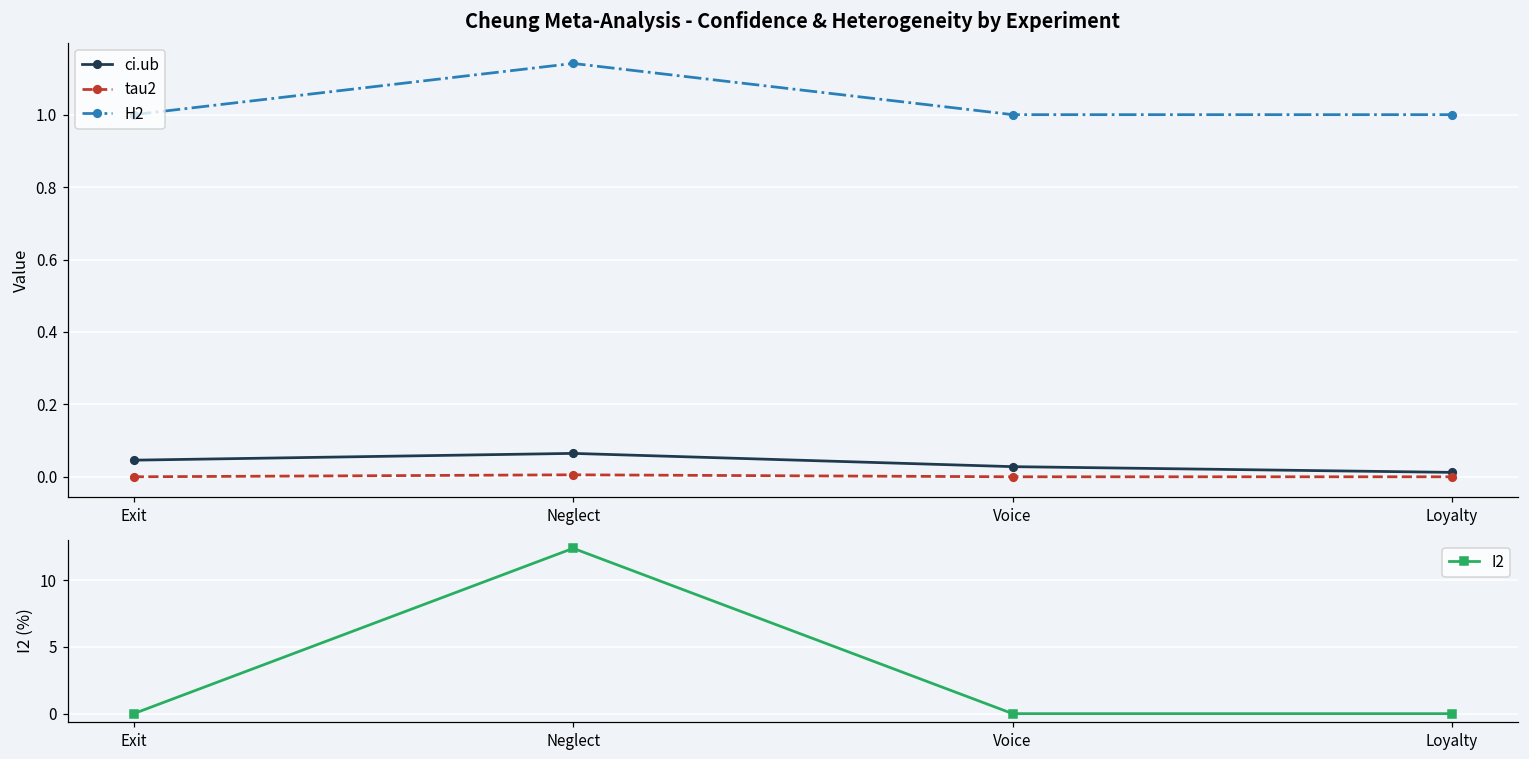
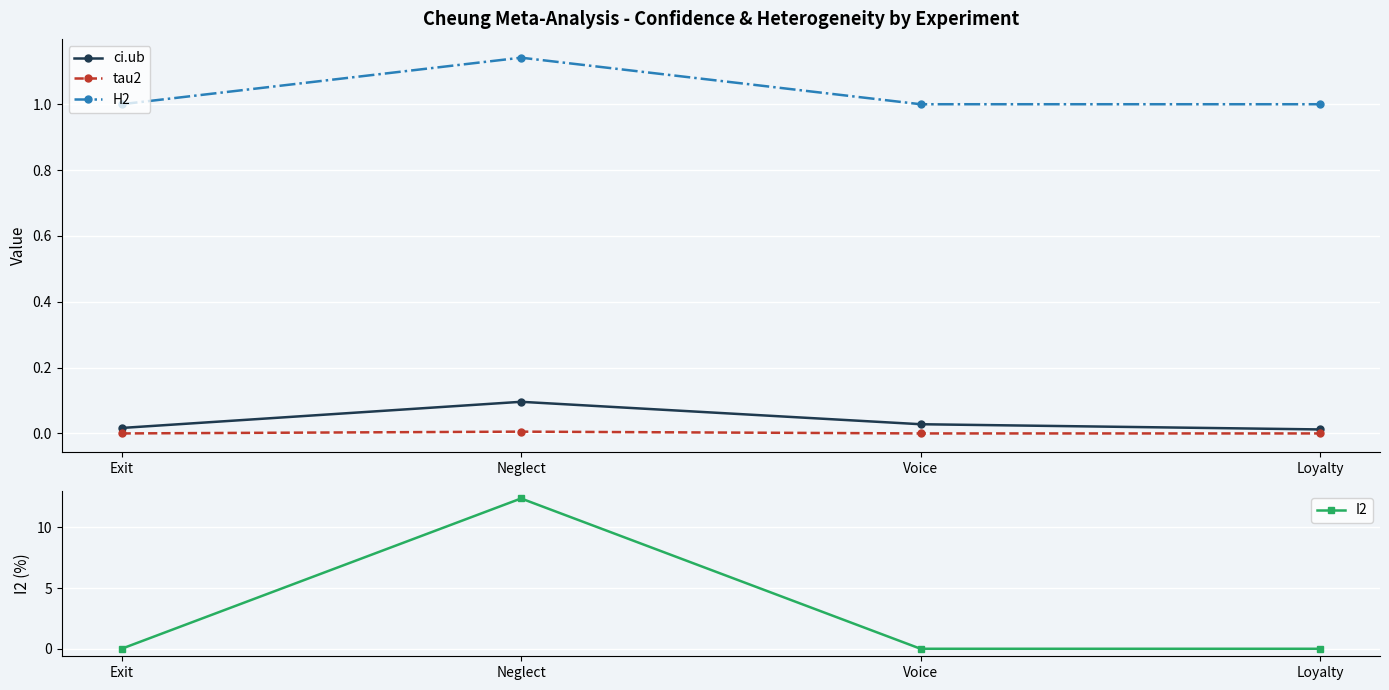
  {
    "Cheung Meta-Analysis - Confidence & Heterogeneity by Experiment": {
      "ci.ub": {
-       "Exit": 0.05,
-       "Neglect": 0.06,
+       "Exit": 0.02,
+       "Neglect": 0.10,
        "Voice": 0.03,
        "Loyalty": 0.01
      },
      "tau2": {
        "Exit": 0.00,
        "Neglect": 0.01,
        "Voice": 0.00,
        "Loyalty": 0.00
      },
      "H2": {
        "Neglect": 1.14,
        "Voice": 1.00,
        "Loyalty": 1.00
      }
    }
  }
